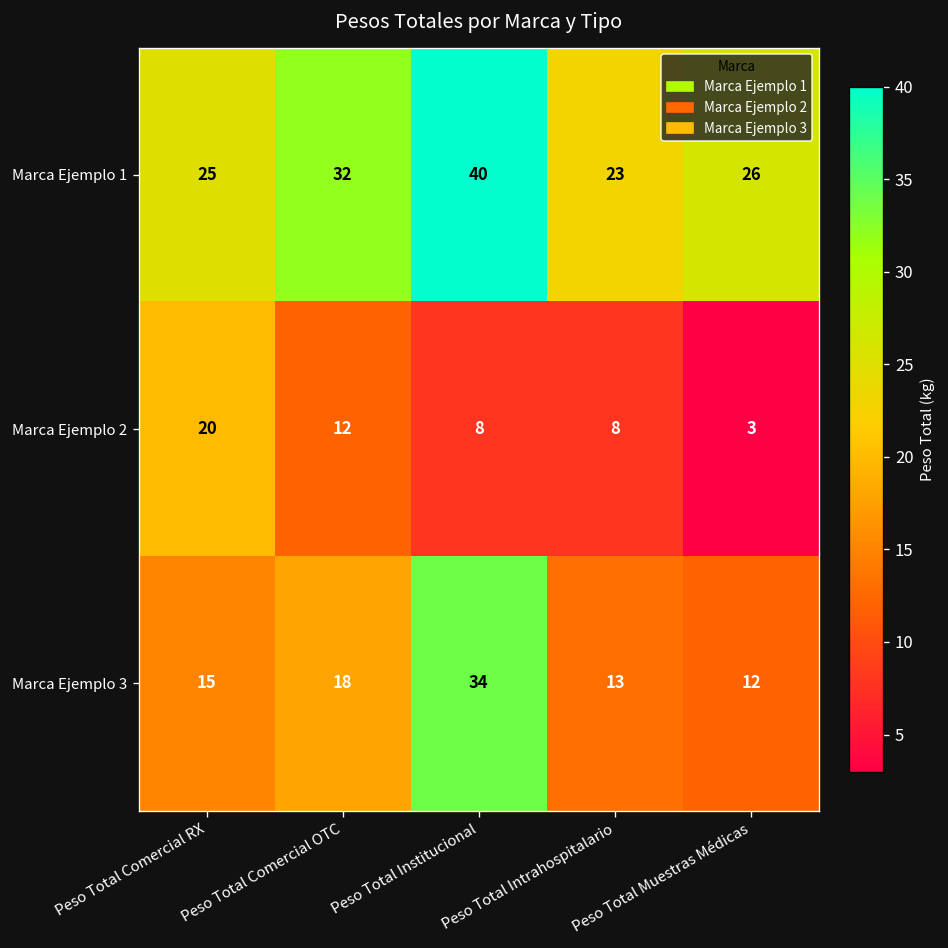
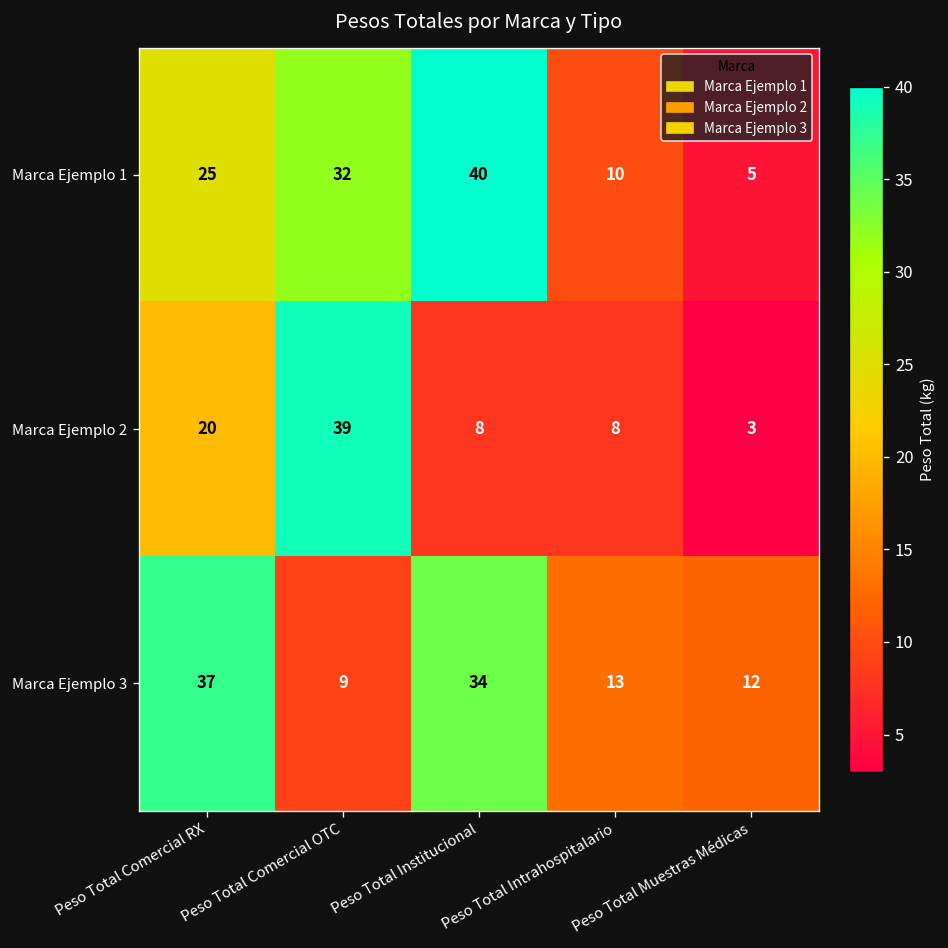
  {
    "Marca Ejemplo 1": {
      "Peso Total Comercial RX": 25,
      "Peso Total Comercial OTC": 32,
      "Peso Total Institucional": 40,
-     "Peso Total Intrahospitalario": 23,
-     "Peso Total Muestras Médicas": 26
+     "Peso Total Intrahospitalario": 10,
+     "Peso Total Muestras Médicas": 5
    },
    "Marca Ejemplo 2": {
      "Peso Total Comercial RX": 20,
-     "Peso Total Comercial OTC": 12,
+     "Peso Total Comercial OTC": 39,
      "Peso Total Institucional": 8,
      "Peso Total Intrahospitalario": 8,
      "Peso Total Muestras Médicas": 3
    },
    "Marca Ejemplo 3": {
-     "Peso Total Comercial RX": 15,
-     "Peso Total Comercial OTC": 18,
+     "Peso Total Comercial RX": 37,
+     "Peso Total Comercial OTC": 9,
      "Peso Total Institucional": 34,
      "Peso Total Intrahospitalario": 13,
      "Peso Total Muestras Médicas": 12
    }
  }
